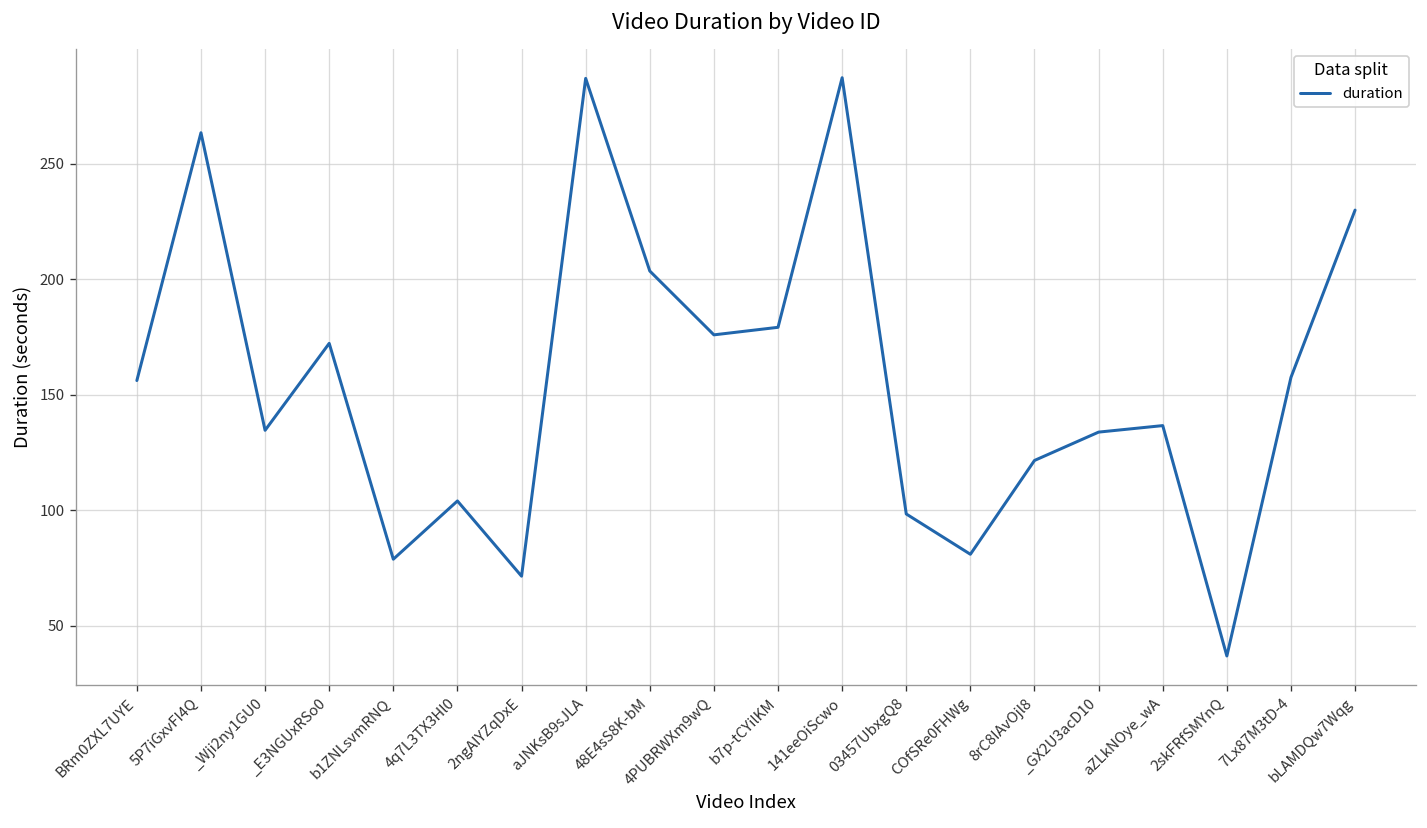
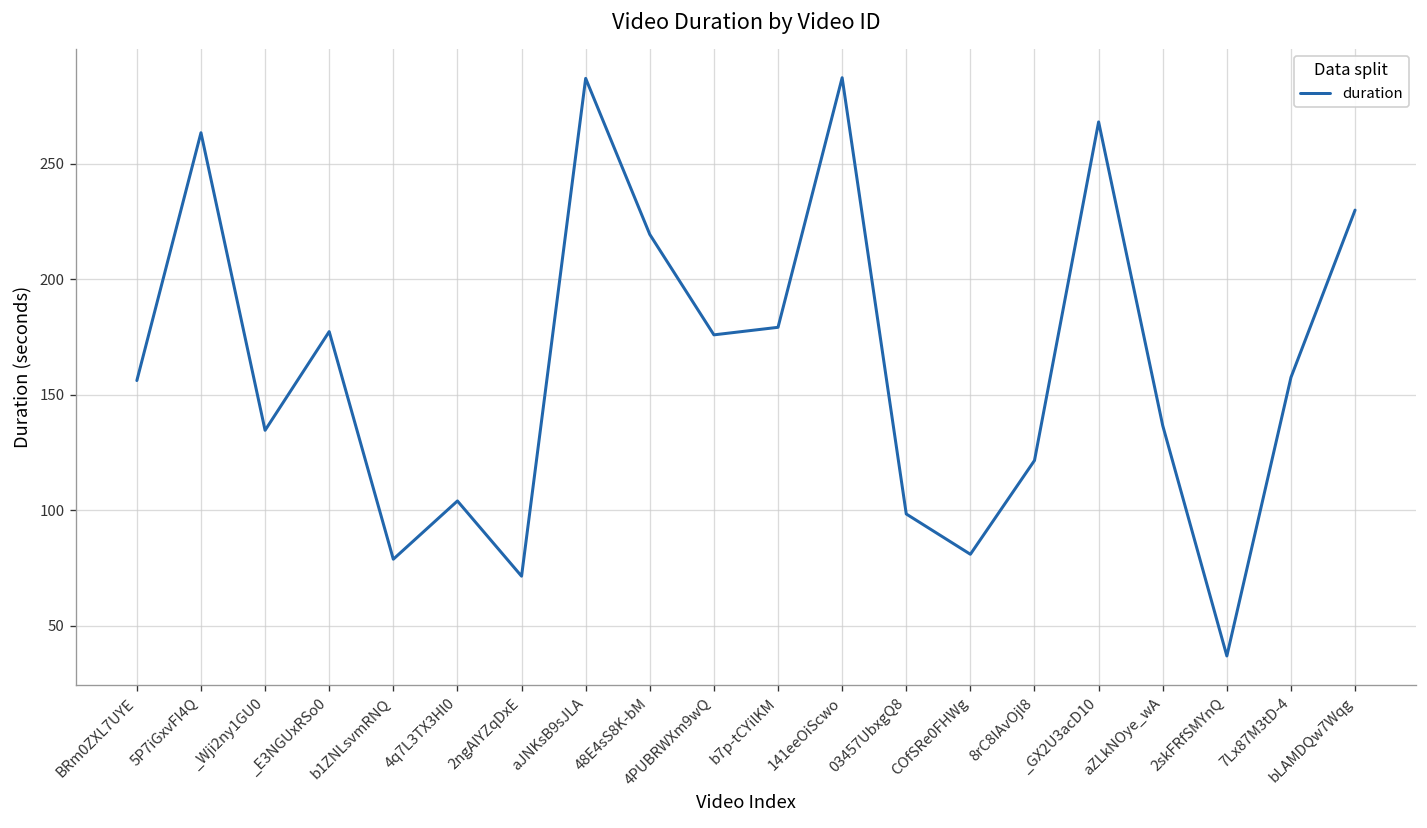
  {
    "BRm0ZXL7UYE": 156,
    "5P7iGxvFI4Q": 263,
    "_Wji2ny1GU0": 135,
-   "_E3NGUxRSo0": 172,
+   "_E3NGUxRSo0": 177,
    "b1ZNLsvmRNQ": 79,
    "4q7L3TX3Hl0": 104,
    "2ngAIYZqDxE": 71,
    "aJNKsB9sJLA": 287,
-   "48E4sS8K-bM": 204,
+   "48E4sS8K-bM": 219,
    "4PUBRWXm9wQ": 176,
    "b7p-tCYilKM": 179,
    "141eeOiScwo": 287,
    "03457UbxgQ8": 98,
    "COfSRe0FHWg": 81,
    "8rC8IAvOjl8": 122,
-   "_GX2U3acD10": 134,
+   "_GX2U3acD10": 268,
    "aZLkNOye_wA": 137,
    "2skFRfSMYnQ": 37,
    "7Lx87M3tD-4": 158,
    "bLAMDQw7Wqg": 230
  }
